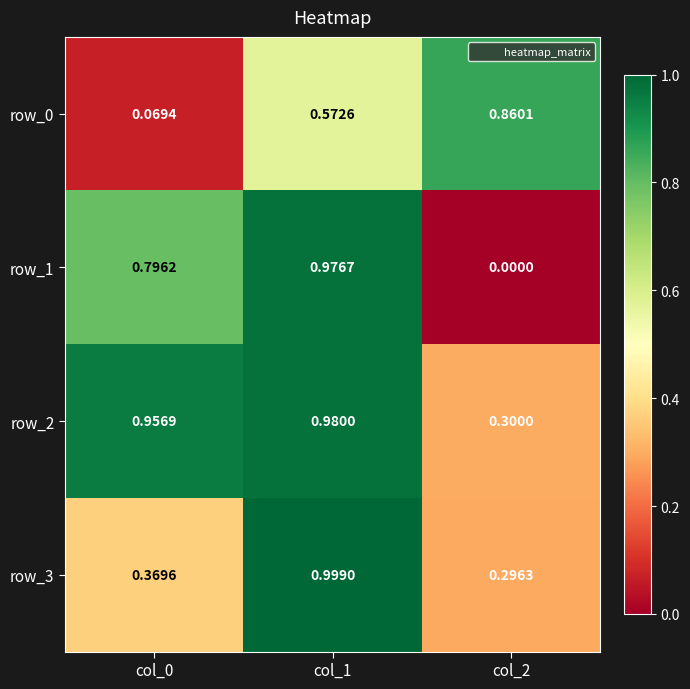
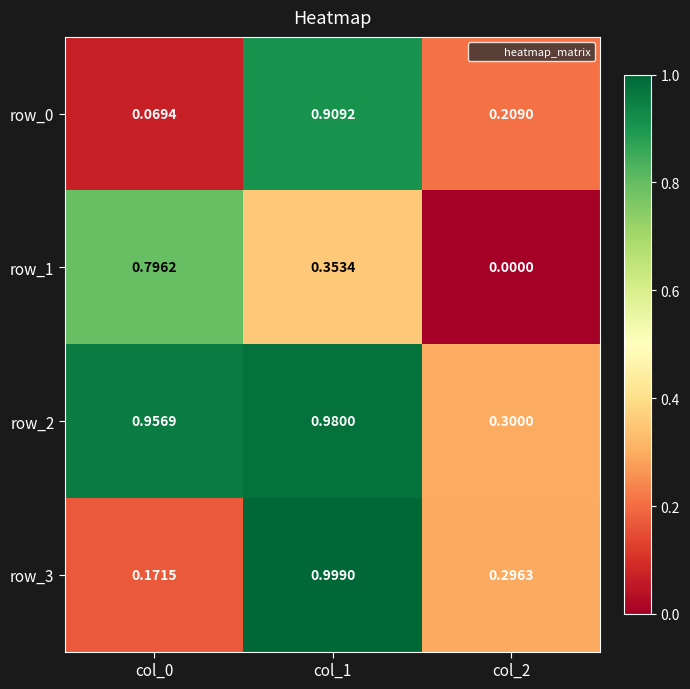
  {
    "row_0": {
      "col_0": 0.0694,
-     "col_1": 0.5726,
-     "col_2": 0.8601
+     "col_1": 0.9092,
+     "col_2": 0.2090
    },
    "row_1": {
      "col_0": 0.7962,
-     "col_1": 0.9767,
+     "col_1": 0.3534,
      "col_2": 0.0000
    },
    "row_2": {
      "col_0": 0.9569,
      "col_1": 0.9800,
      "col_2": 0.3000
    },
    "row_3": {
-     "col_0": 0.3696,
+     "col_0": 0.1715,
      "col_1": 0.9990,
      "col_2": 0.2963
    }
  }
